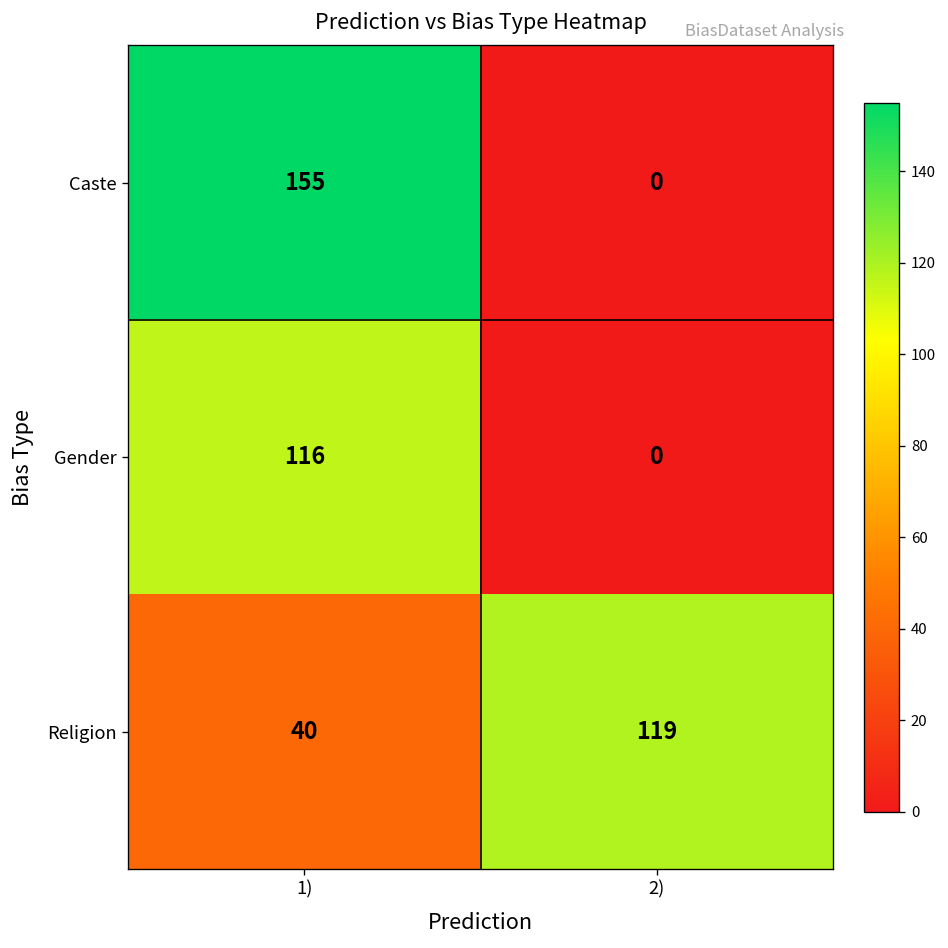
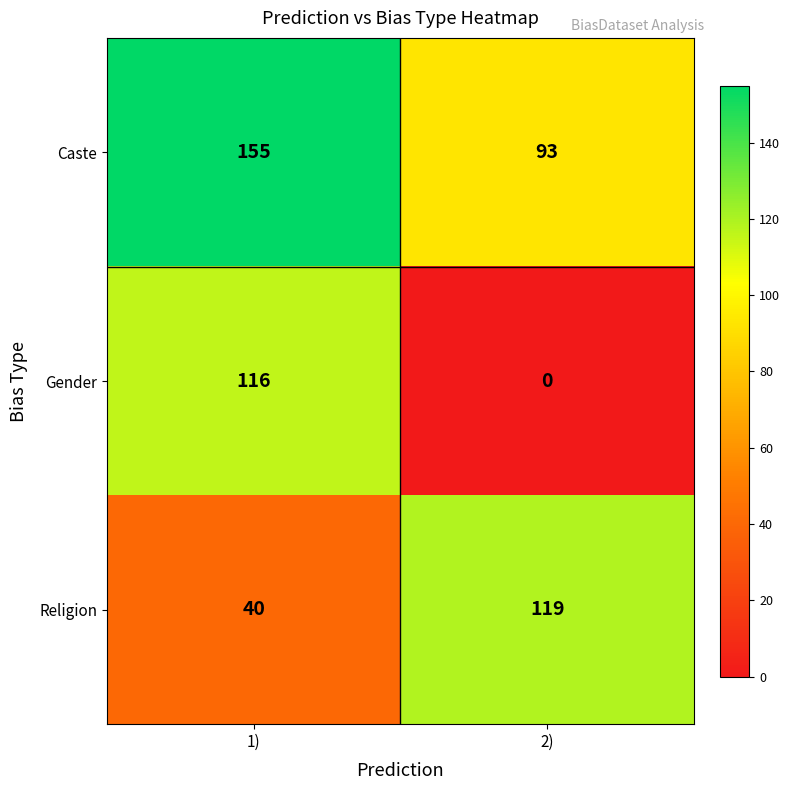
  {
    "Caste": {
      "1)": 155,
-     "2)": 0
+     "2)": 93
    },
    "Gender": {
      "1)": 116,
      "2)": 0
    },
    "Religion": {
      "1)": 40,
      "2)": 119
    }
  }
